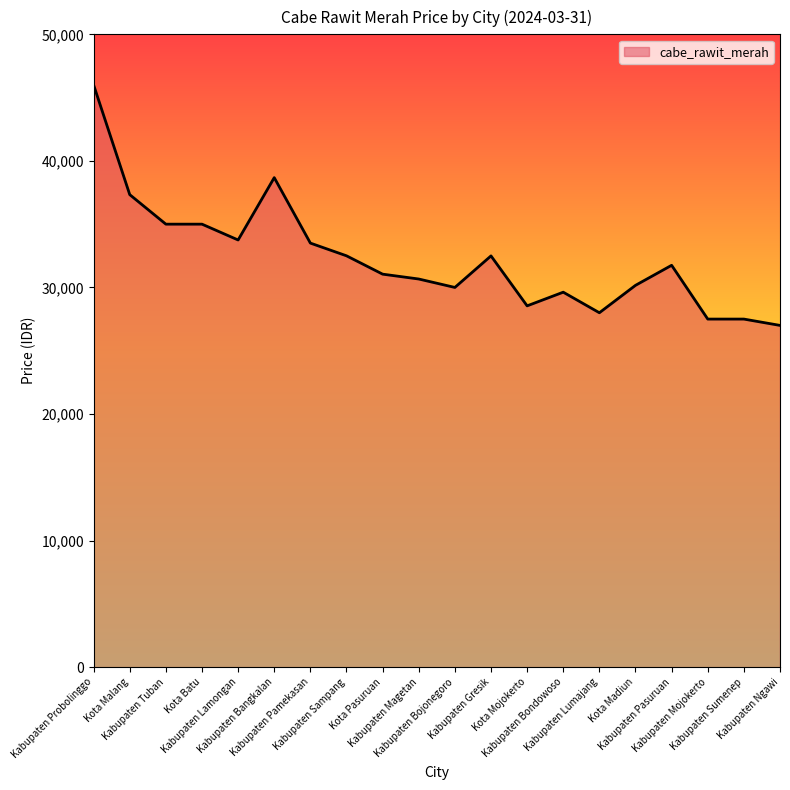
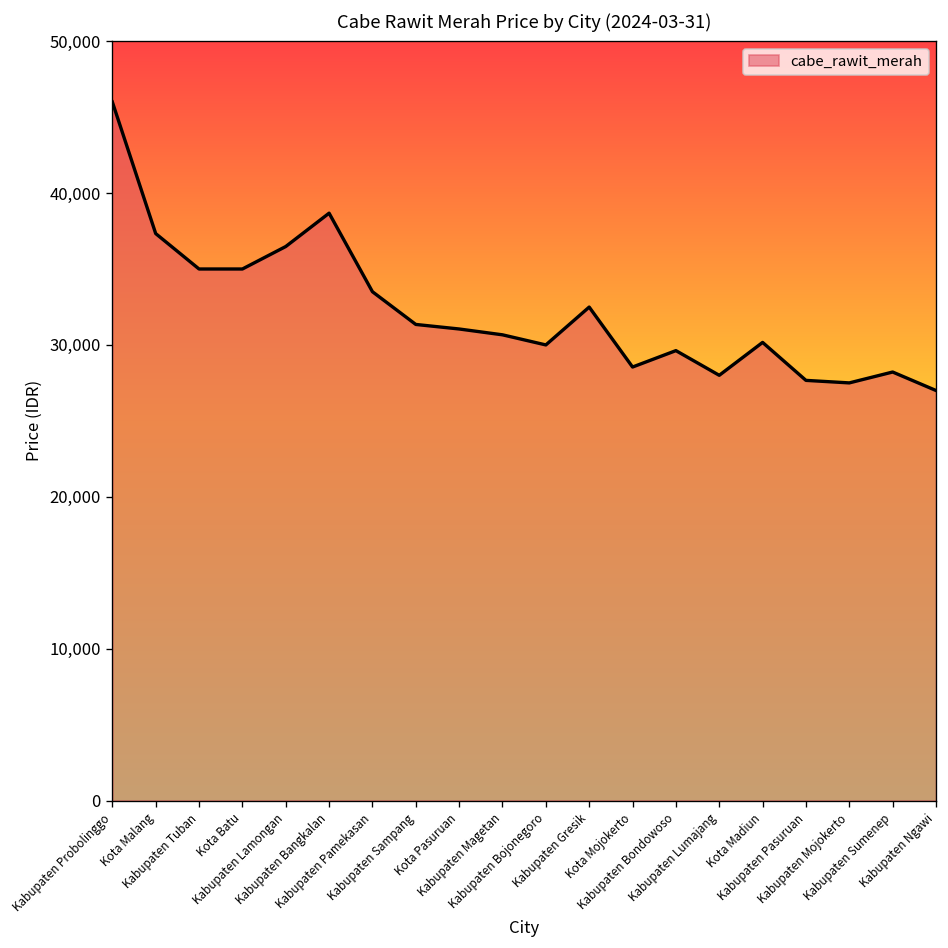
  {
    "Kabupaten Probolinggo": "46,000",
    "Kota Malang": "37,300",
    "Kabupaten Tuban": "35,000",
    "Kota Batu": "35,000",
-   "Kabupaten Lamongan": "33,800",
+   "Kabupaten Lamongan": "36,500",
    "Kabupaten Bangkalan": "38,700",
    "Kabupaten Pamekasan": "33,500",
-   "Kabupaten Sampang": "32,500",
+   "Kabupaten Sampang": "31,300",
    "Kota Pasuruan": "31,100",
    "Kabupaten Magetan": "30,700",
    "Kabupaten Bojonegoro": "30,000",
    "Kabupaten Gresik": "32,500",
    "Kota Mojokerto": "28,500",
    "Kabupaten Bondowoso": "29,600",
    "Kabupaten Lumajang": "28,000",
    "Kota Madiun": "30,200",
-   "Kabupaten Pasuruan": "31,800",
+   "Kabupaten Pasuruan": "27,700",
    "Kabupaten Mojokerto": "27,500",
-   "Kabupaten Sumenep": "27,500",
+   "Kabupaten Sumenep": "28,200",
    "Kabupaten Ngawi": "27,000"
  }
